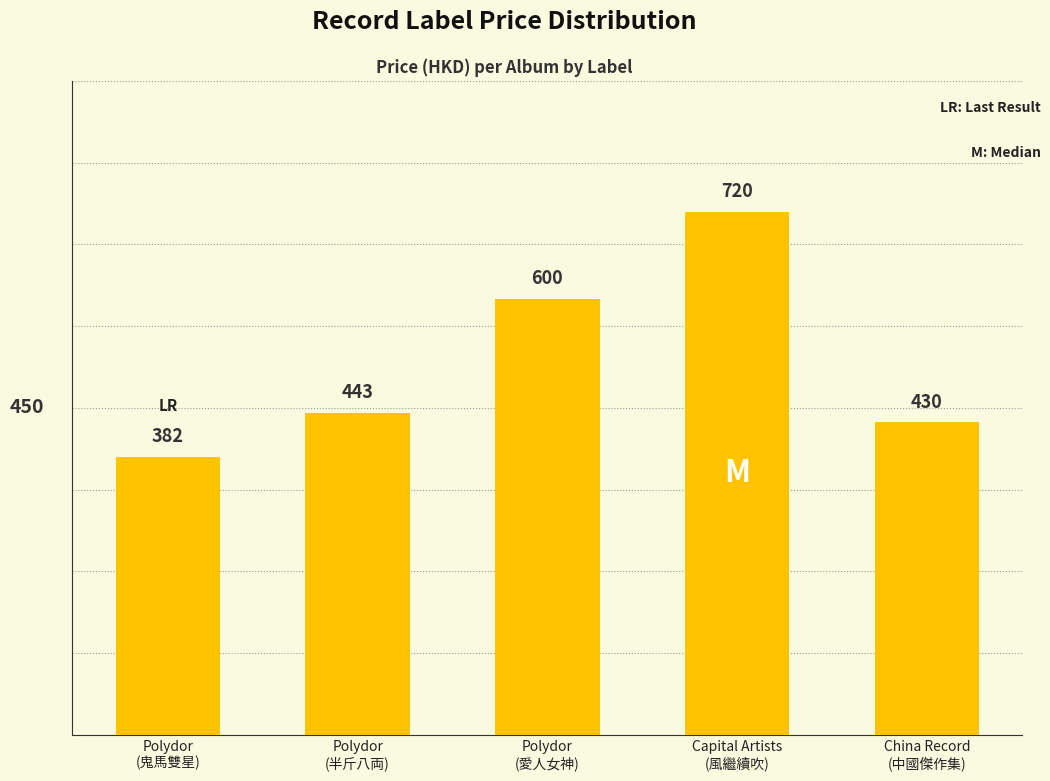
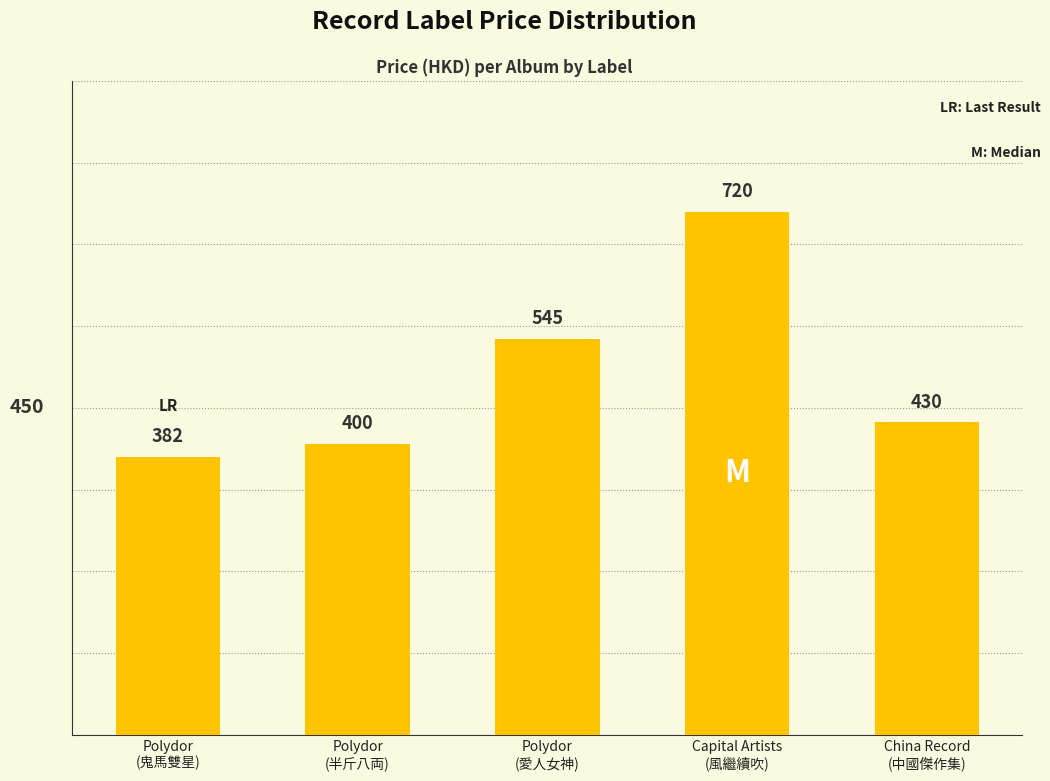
  {
    "Polydor (鬼馬雙星)": 382,
-   "Polydor (半斤八両)": 443,
-   "Polydor (愛人女神)": 600,
+   "Polydor (半斤八両)": 400,
+   "Polydor (愛人女神)": 545,
    "Capital Artists (風繼續吹)": 720,
    "China Record (中國傑作集)": 430
  }
